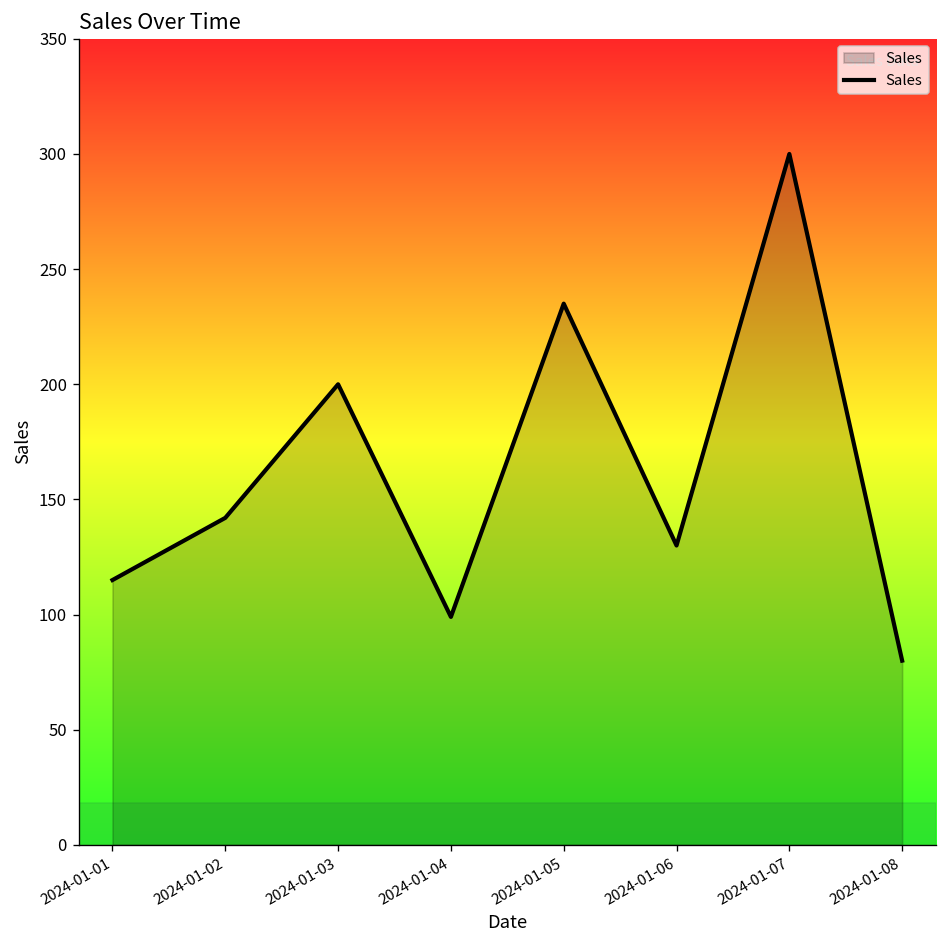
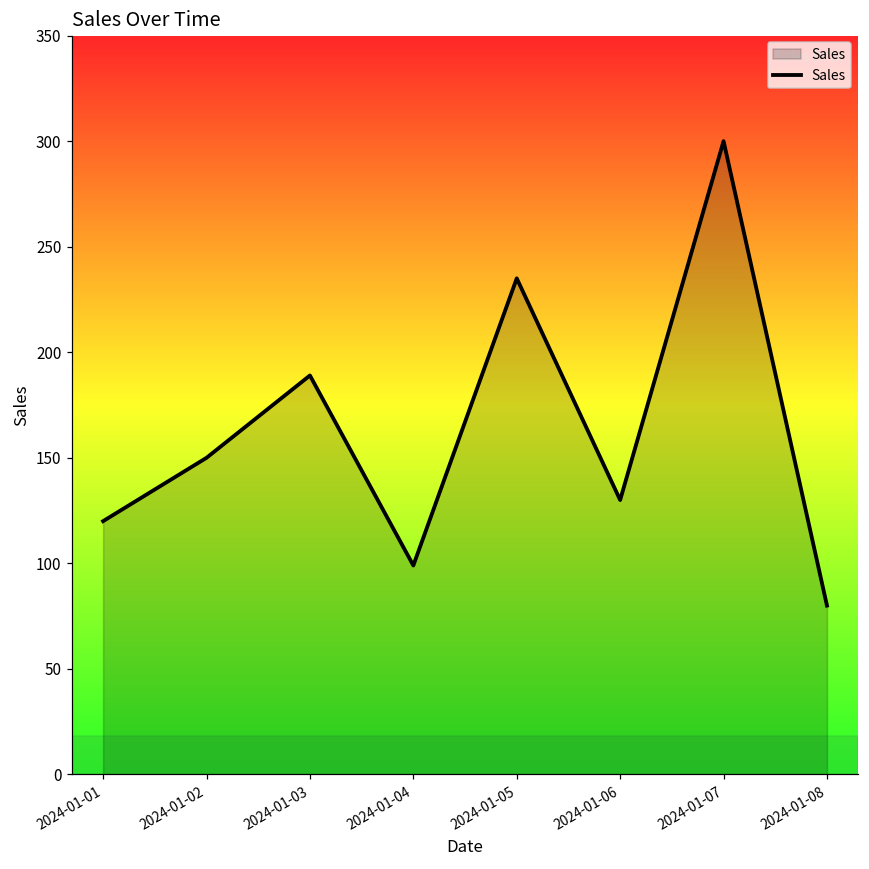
  {
-   "2024-01-01": 115,
-   "2024-01-02": 142,
-   "2024-01-03": 200,
+   "2024-01-01": 120,
+   "2024-01-02": 150,
+   "2024-01-03": 189,
    "2024-01-04": 99,
    "2024-01-05": 235,
    "2024-01-06": 130,
    "2024-01-07": 300,
    "2024-01-08": 80
  }
